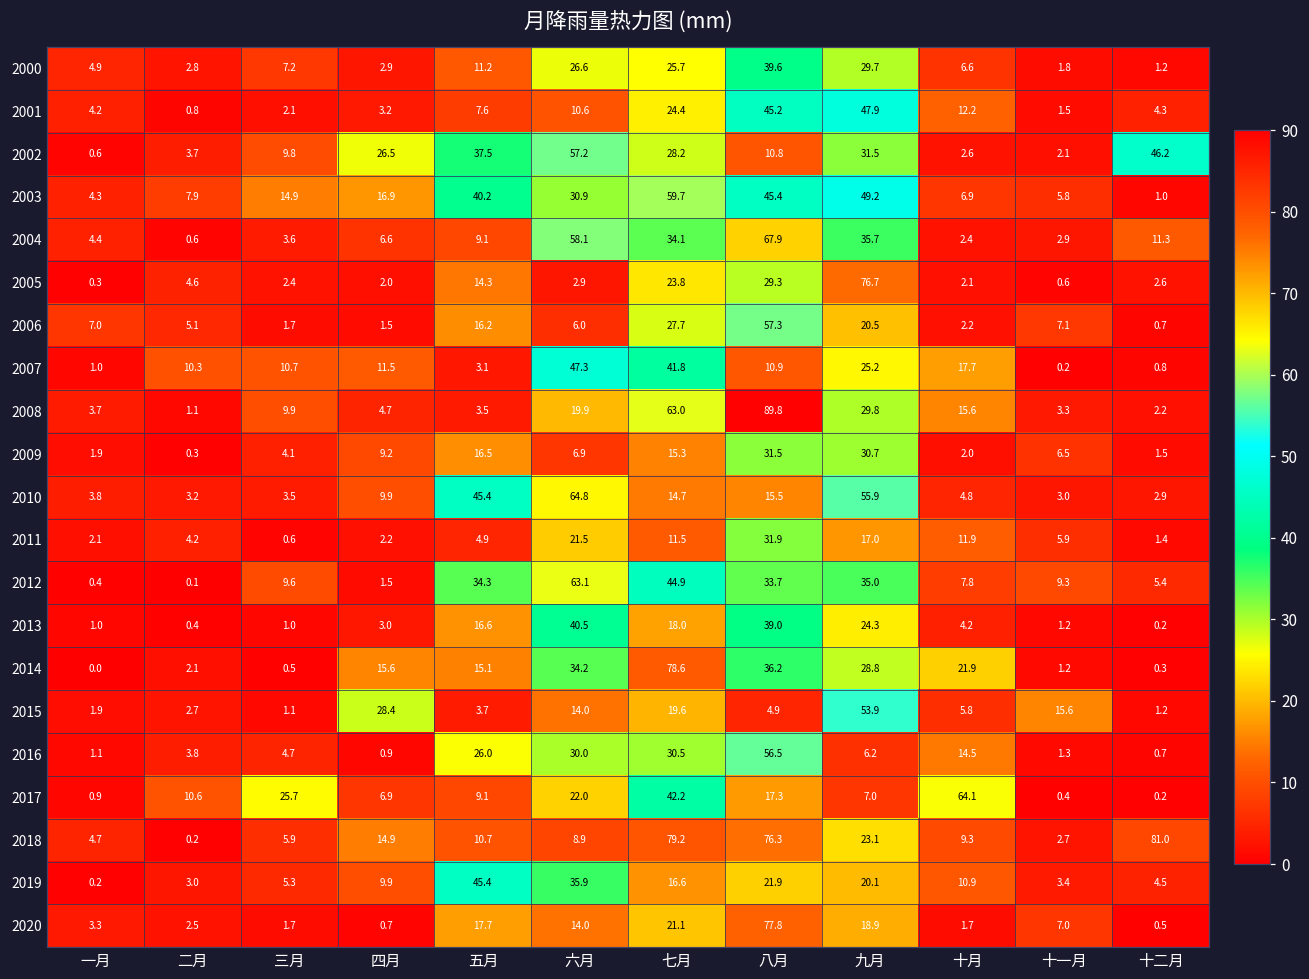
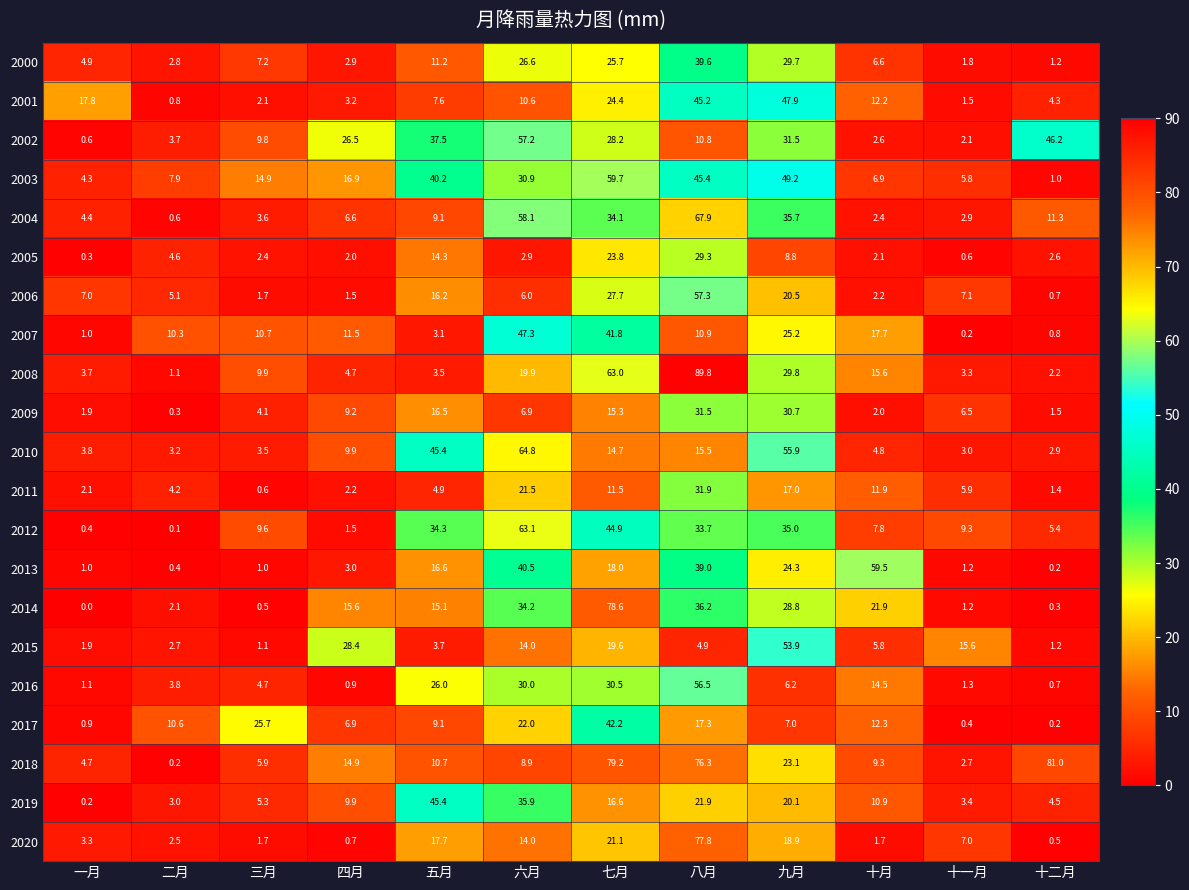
  {
    "2001": {
-     "一月": 4.2,
+     "一月": 17.8,
      "二月": 0.8,
      "三月": 2.1,
      "四月": 3.2,
      "五月": 7.6,
      "六月": 10.6,
      "七月": 24.4,
      "八月": 45.2,
      "九月": 47.9,
      "十月": 12.2,
      "十一月": 1.5,
      "十二月": 4.3
    },
    "2005": {
      "一月": 0.3,
      "二月": 4.6,
      "三月": 2.4,
      "四月": 2.0,
      "五月": 14.3,
      "六月": 2.9,
      "七月": 23.8,
      "八月": 29.3,
-     "九月": 76.7,
+     "九月": 8.8,
      "十月": 2.1,
      "十一月": 0.6,
      "十二月": 2.6
    },
    "2013": {
      "一月": 1.0,
      "二月": 0.4,
      "三月": 1.0,
      "四月": 3.0,
      "五月": 16.6,
      "六月": 40.5,
      "七月": 18.0,
      "八月": 39.0,
      "九月": 24.3,
-     "十月": 4.2,
+     "十月": 59.5,
      "十一月": 1.2,
      "十二月": 0.2
    },
    "2017": {
      "一月": 0.9,
      "二月": 10.6,
      "三月": 25.7,
      "四月": 6.9,
      "五月": 9.1,
      "六月": 22.0,
      "七月": 42.2,
      "八月": 17.3,
      "九月": 7.0,
-     "十月": 64.1,
+     "十月": 12.3,
      "十一月": 0.4,
      "十二月": 0.2
    }
  }
